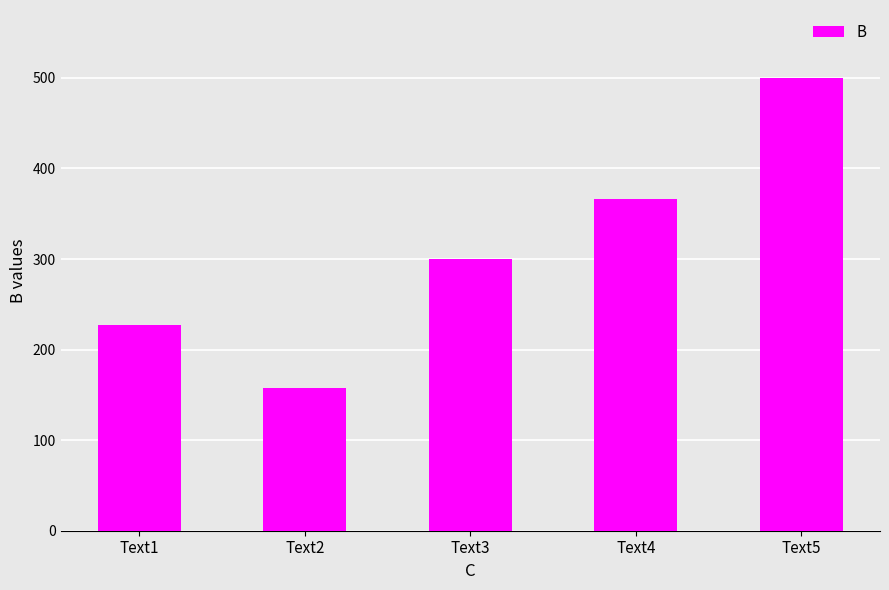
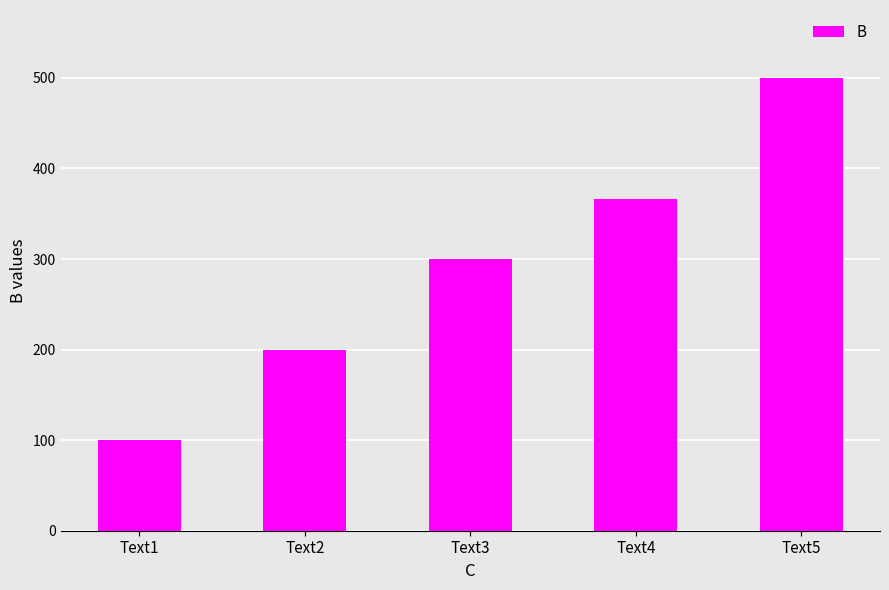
  {
-   "Text1": 230,
-   "Text2": 160,
+   "Text1": 100,
+   "Text2": 200,
    "Text3": 300,
    "Text4": 370,
    "Text5": 500
  }
